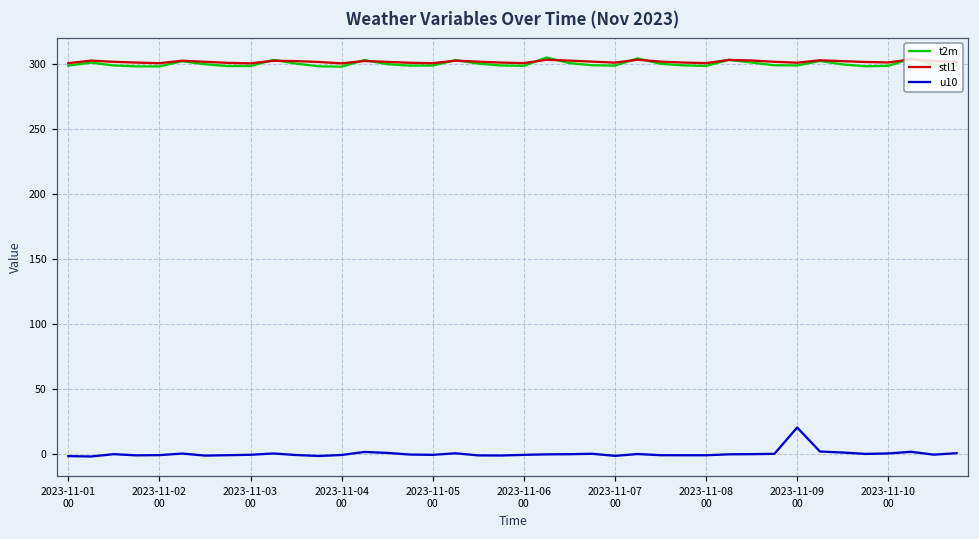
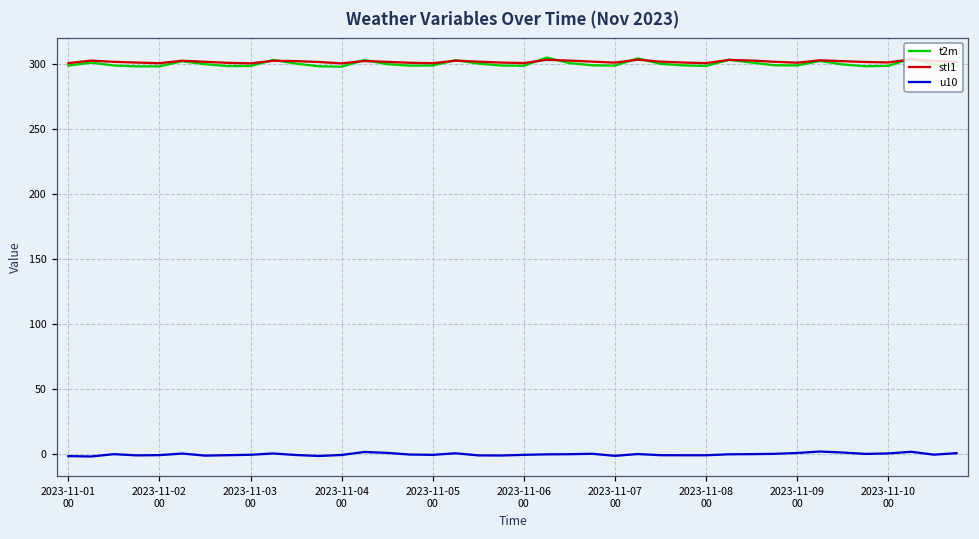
  {
    "t2m": {
      "2023-11-02 00": 298,
      "2023-11-04 00": 298,
      "2023-11-07 00": 299,
      "2023-11-10 00": 298
    },
    "stl1": {
      "2023-11-02 00": 300,
      "2023-11-04 00": 300,
      "2023-11-07 00": 301,
      "2023-11-10 00": 301
    },
    "u10": {
      "2023-11-01 00": -2,
      "2023-11-02 00": -1,
      "2023-11-03 00": -1,
      "2023-11-04 00": -1,
      "2023-11-05 00": -1,
      "2023-11-06 00": -1,
      "2023-11-07 00": -2,
      "2023-11-08 00": -1,
-     "2023-11-09 00": 20,
+     "2023-11-09 00": 0,
      "2023-11-10 00": 0
    }
  }
